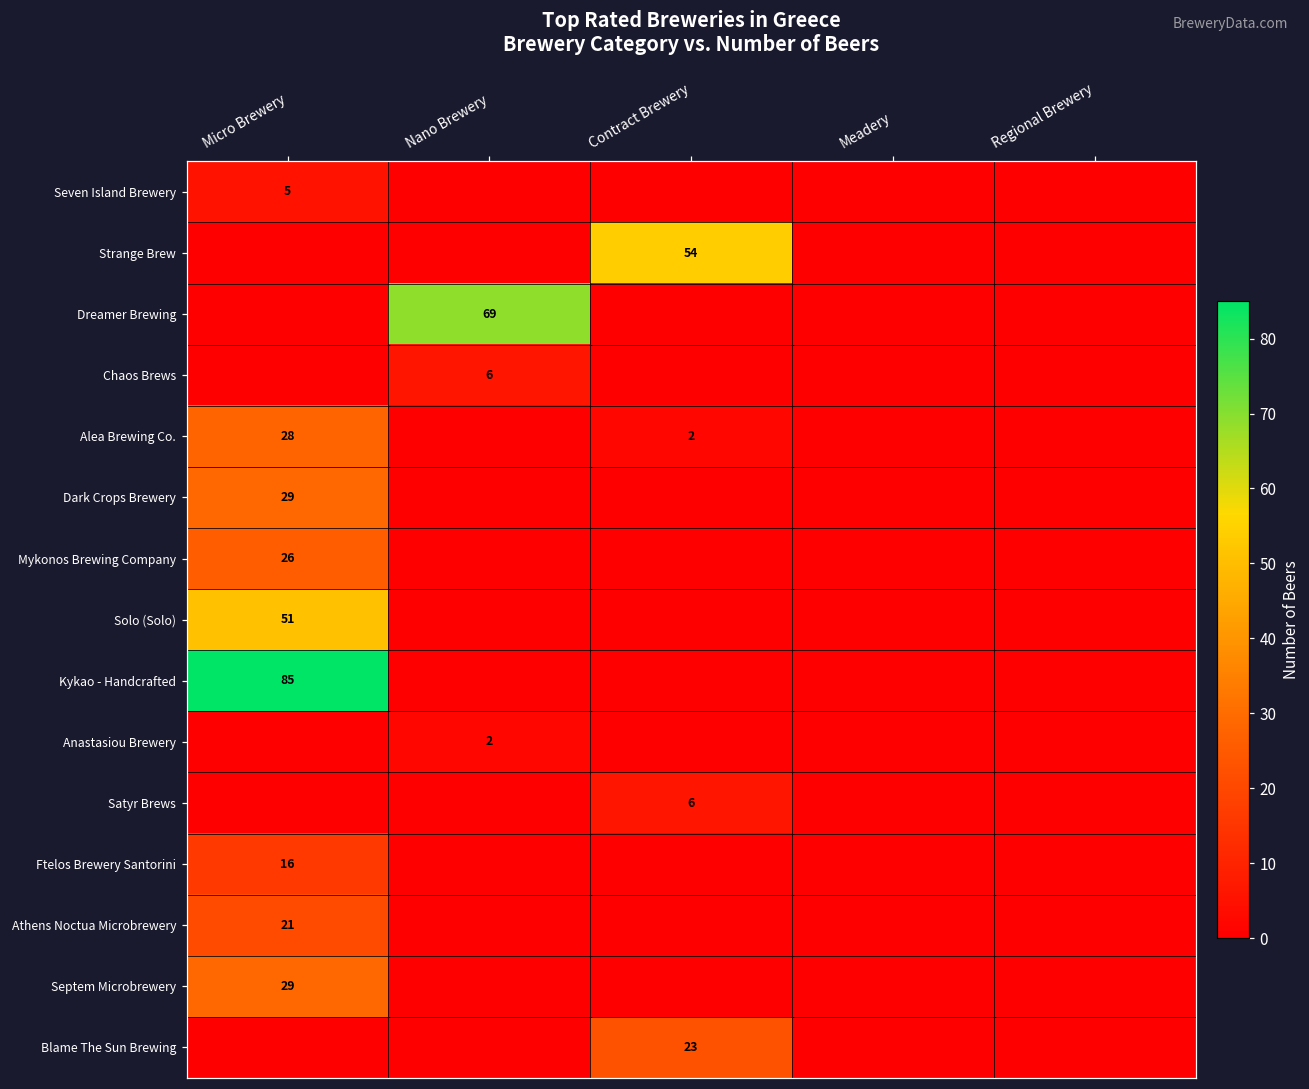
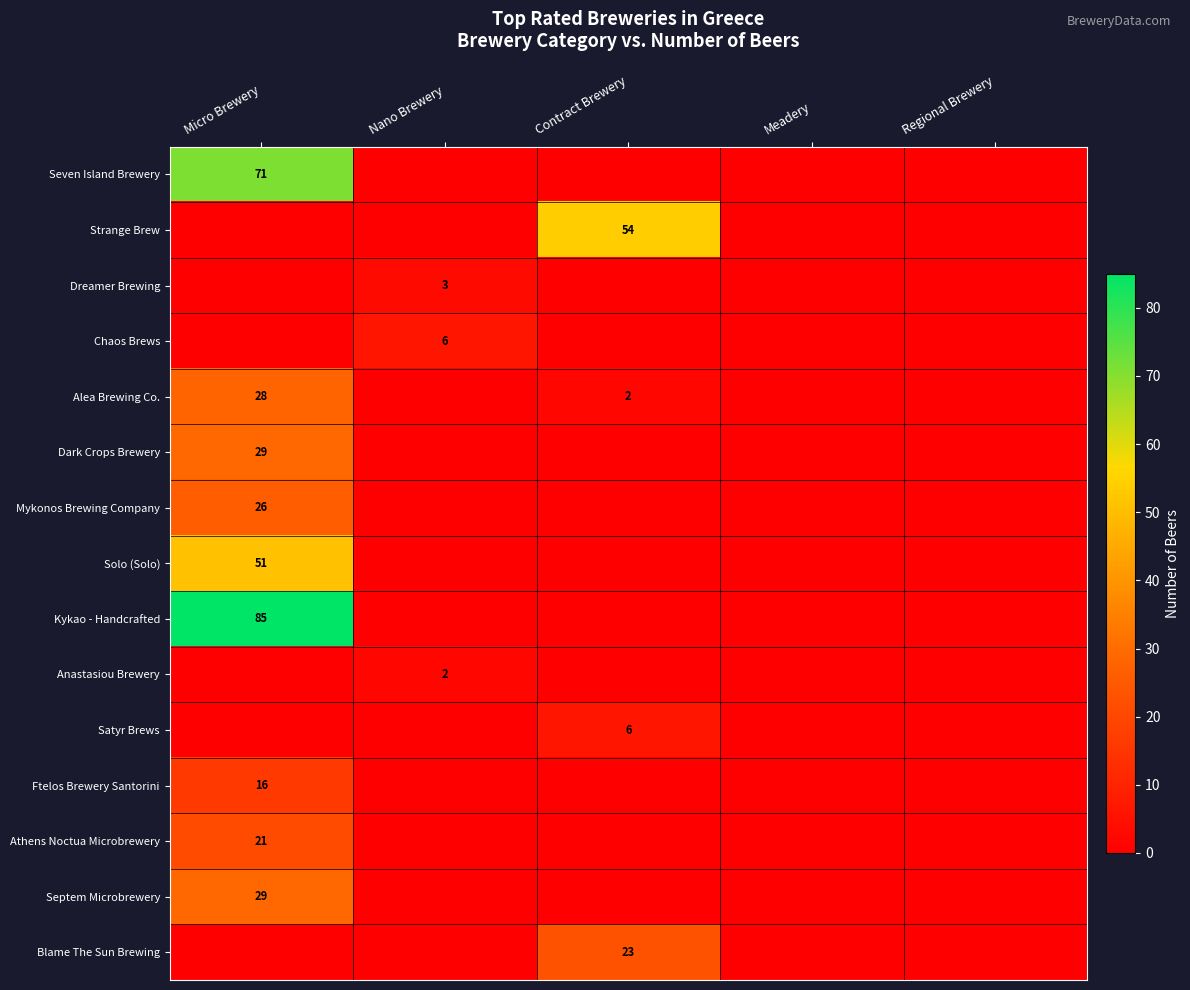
  {
    "Seven Island Brewery": {
-     "Micro Brewery": 5
+     "Micro Brewery": 71
    },
    "Strange Brew": {
      "Contract Brewery": 54
    },
    "Dreamer Brewing": {
-     "Nano Brewery": 69
+     "Nano Brewery": 3
    },
    "Chaos Brews": {
      "Nano Brewery": 6
    },
    "Alea Brewing Co.": {
      "Micro Brewery": 28,
      "Contract Brewery": 2
    },
    "Dark Crops Brewery": {
      "Micro Brewery": 29
    },
    "Mykonos Brewing Company": {
      "Micro Brewery": 26
    },
    "Solo (Solo)": {
      "Micro Brewery": 51
    },
    "Kykao - Handcrafted": {
      "Micro Brewery": 85
    },
    "Anastasiou Brewery": {
      "Nano Brewery": 2
    },
    "Satyr Brews": {
      "Contract Brewery": 6
    },
    "Ftelos Brewery Santorini": {
      "Micro Brewery": 16
    },
    "Athens Noctua Microbrewery": {
      "Micro Brewery": 21
    },
    "Septem Microbrewery": {
      "Micro Brewery": 29
    },
    "Blame The Sun Brewing": {
      "Contract Brewery": 23
    }
  }
